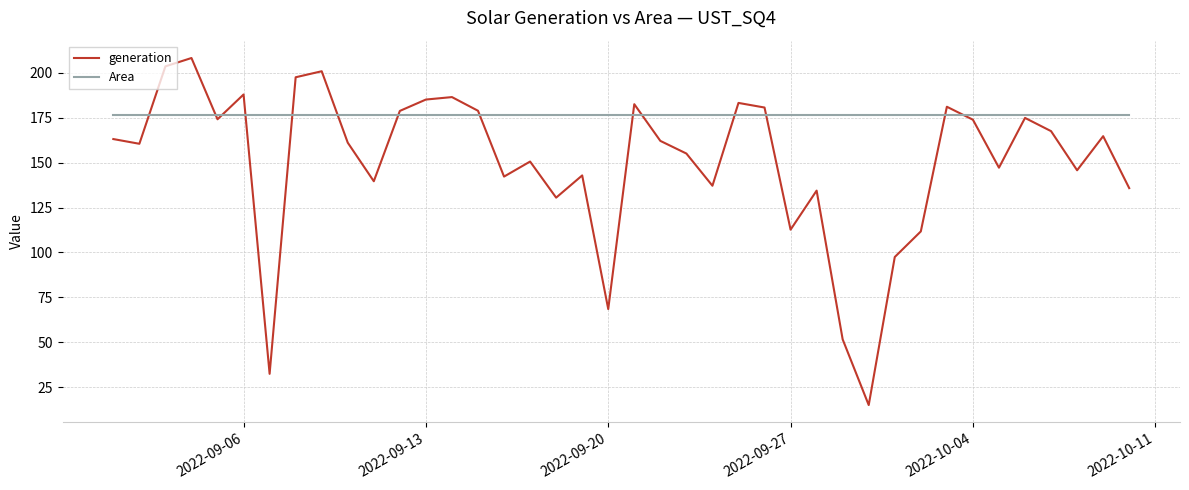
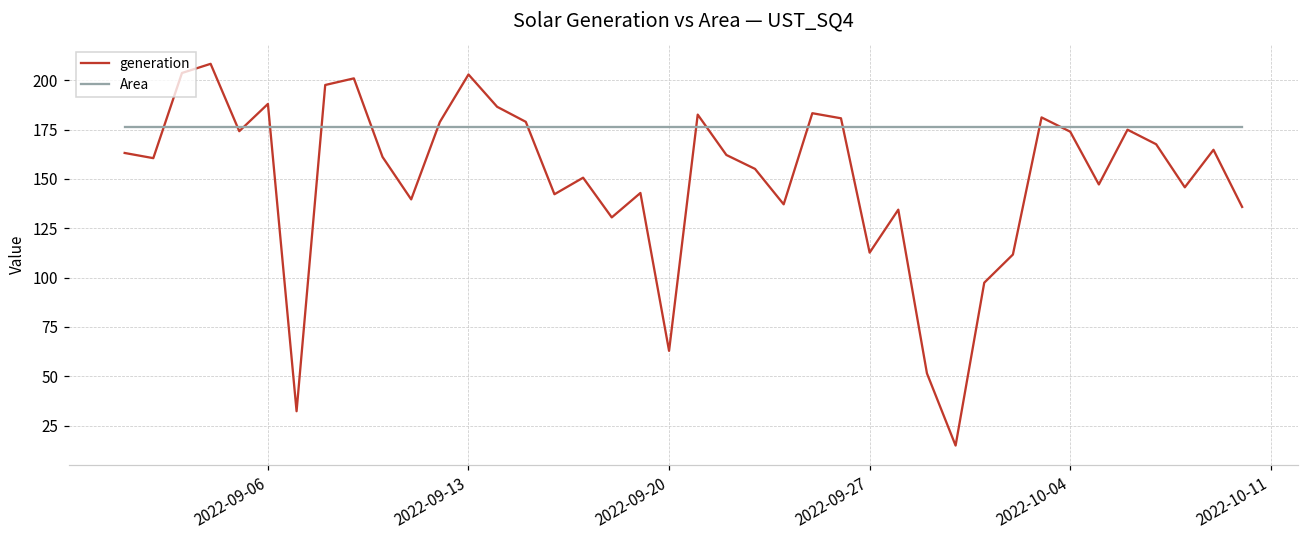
  {
    "generation": {
      "2022-09-06": 188,
-     "2022-09-13": 185,
-     "2022-09-20": 68,
+     "2022-09-13": 203,
+     "2022-09-20": 63,
      "2022-09-27": 113,
      "2022-10-04": 174
    },
    "Area": {
      "2022-09-06": 176,
      "2022-09-13": 176,
      "2022-09-20": 176,
      "2022-09-27": 176,
      "2022-10-04": 176
    }
  }
